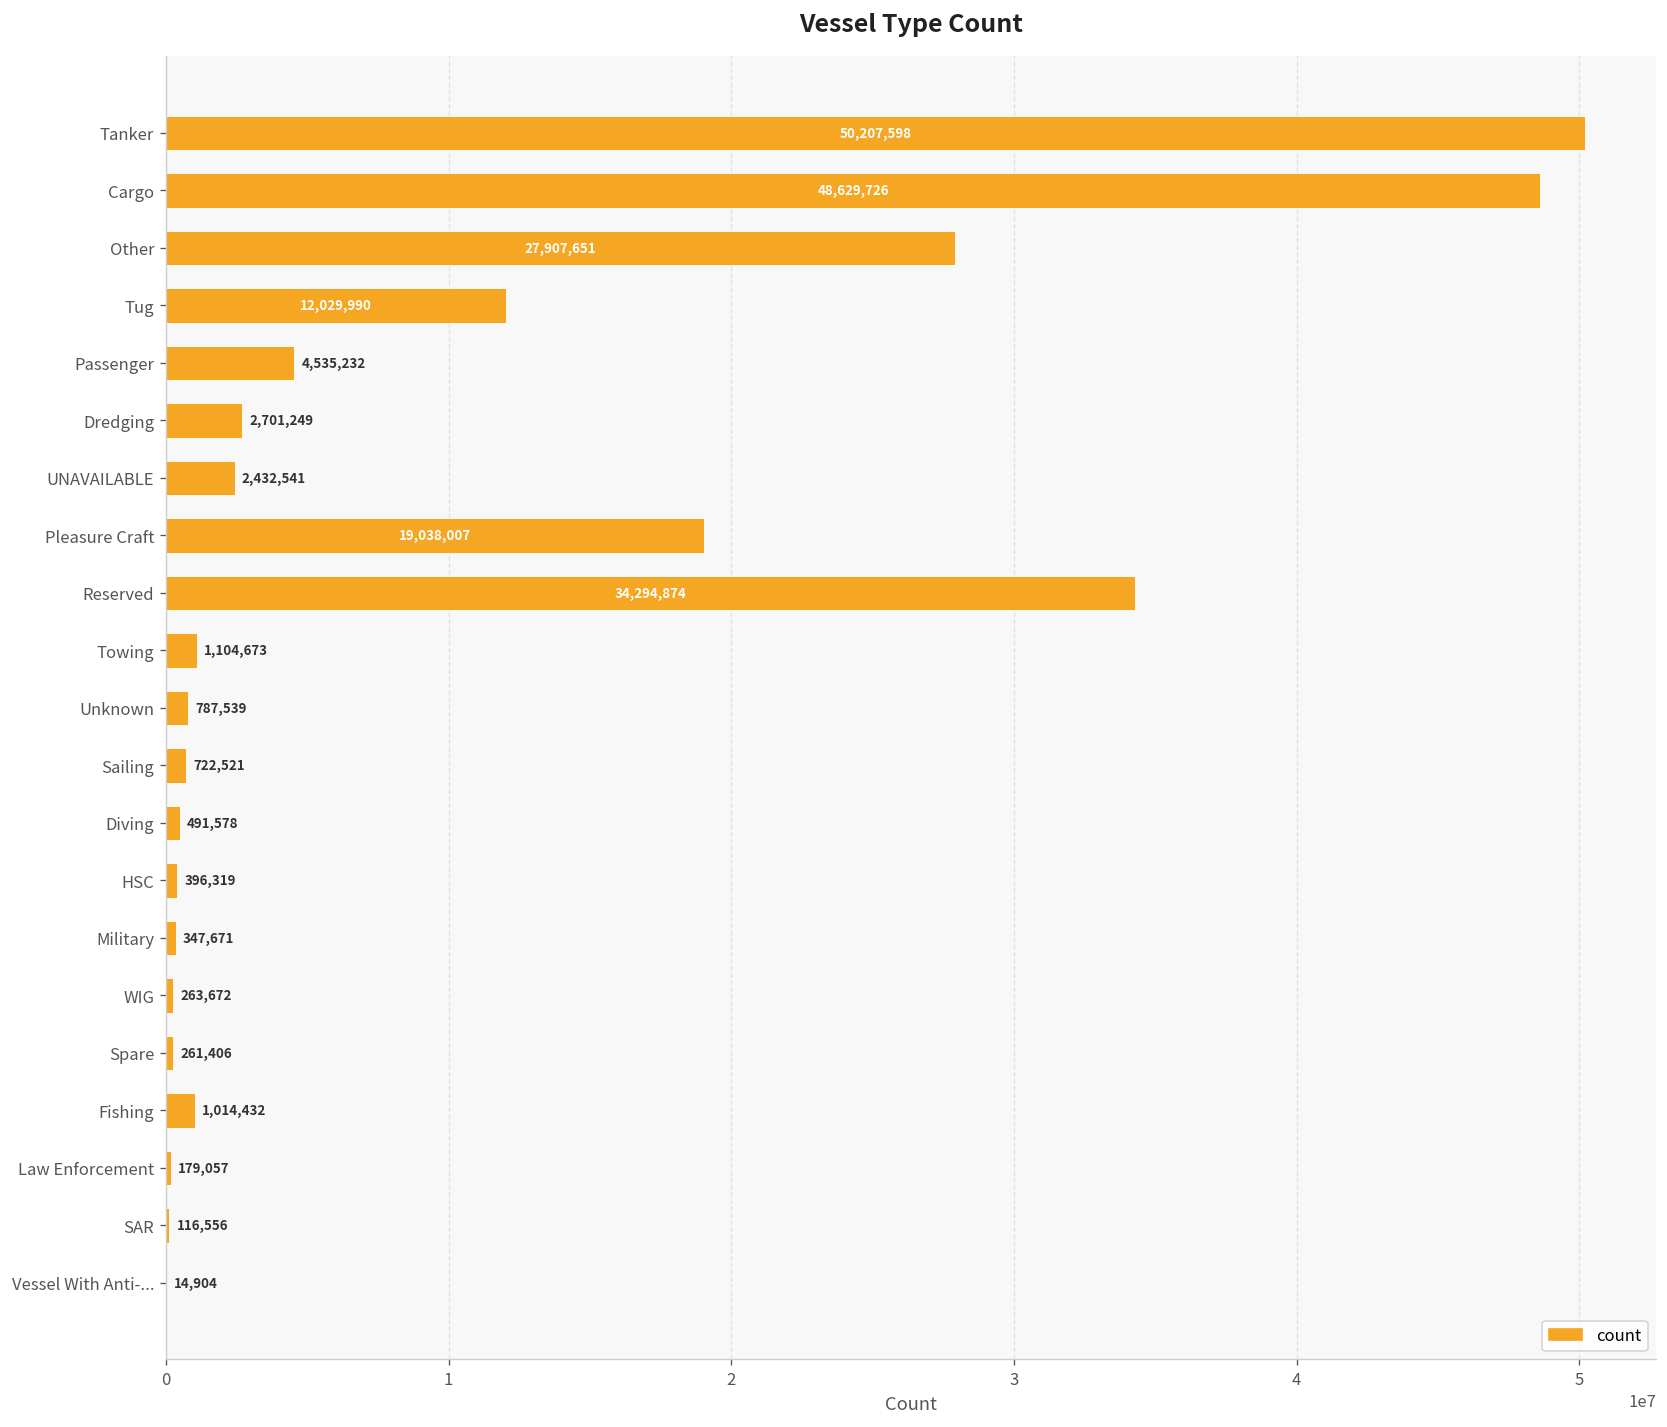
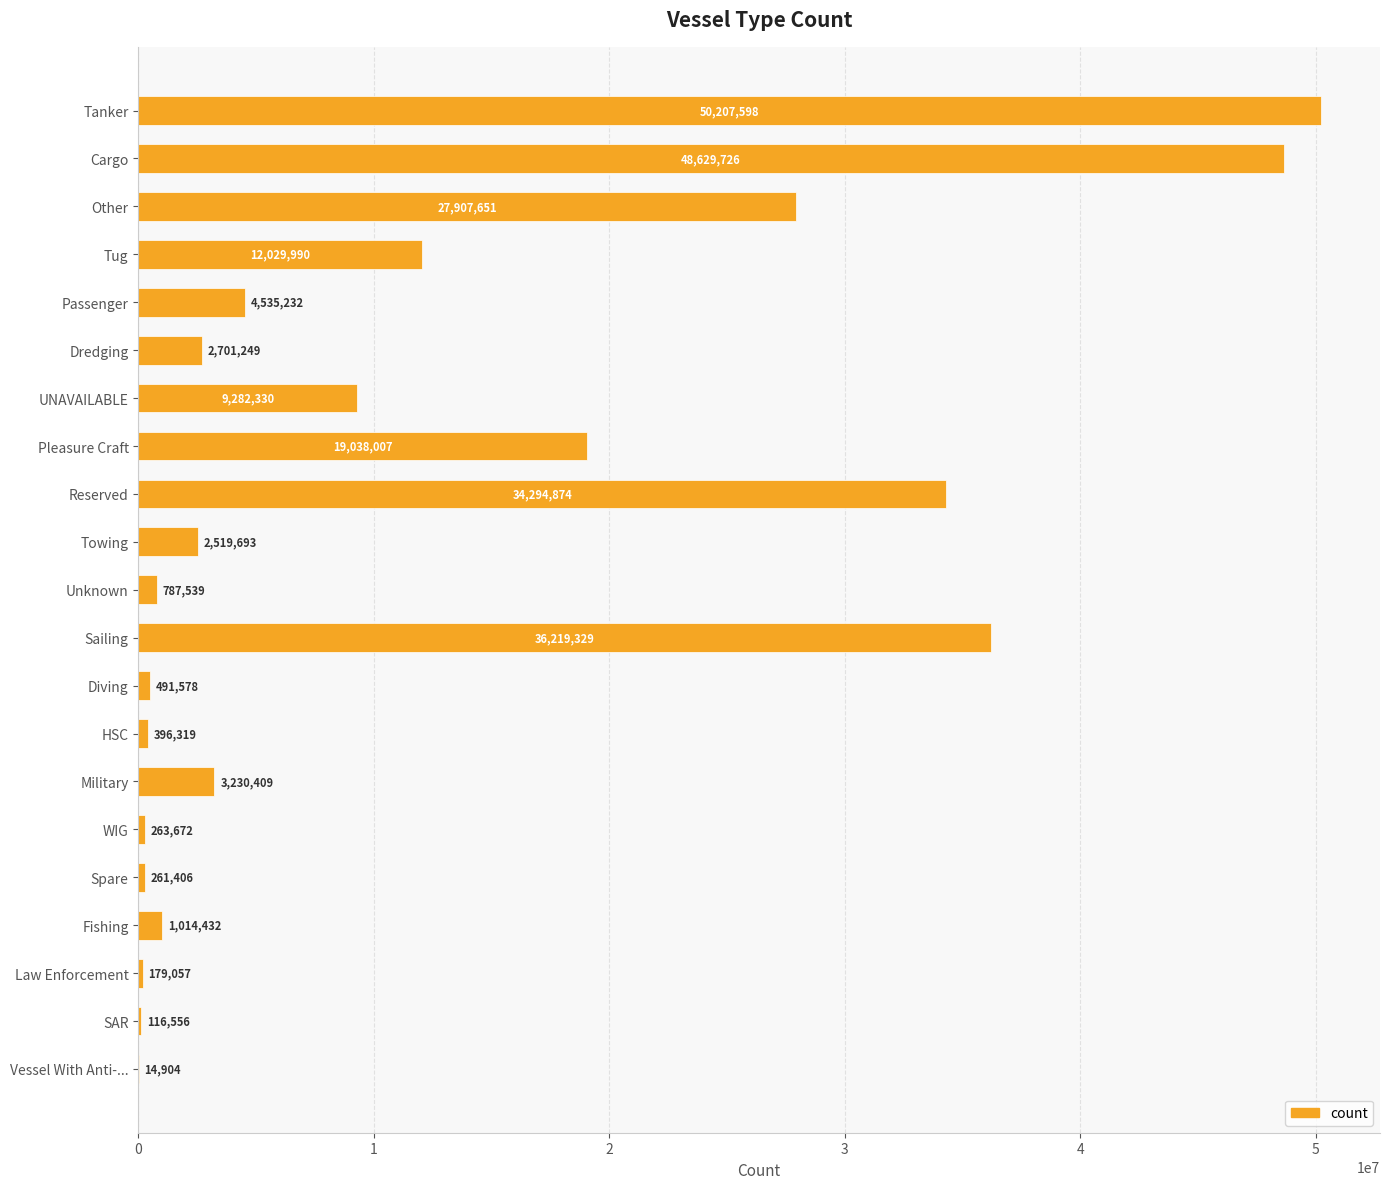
  {
    "Tanker": "50,207,598",
    "Cargo": "48,629,726",
    "Other": "27,907,651",
    "Tug": "12,029,990",
    "Passenger": "4,535,232",
    "Dredging": "2,701,249",
-   "UNAVAILABLE": "2,432,541",
+   "UNAVAILABLE": "9,282,330",
    "Pleasure Craft": "19,038,007",
    "Reserved": "34,294,874",
-   "Towing": "1,104,673",
+   "Towing": "2,519,693",
    "Unknown": "787,539",
-   "Sailing": "722,521",
+   "Sailing": "36,219,329",
    "Diving": "491,578",
    "HSC": "396,319",
-   "Military": "347,671",
+   "Military": "3,230,409",
    "WIG": "263,672",
    "Spare": "261,406",
    "Fishing": "1,014,432",
    "Law Enforcement": "179,057",
    "SAR": "116,556",
    "Vessel With Anti-...": "14,904"
  }
